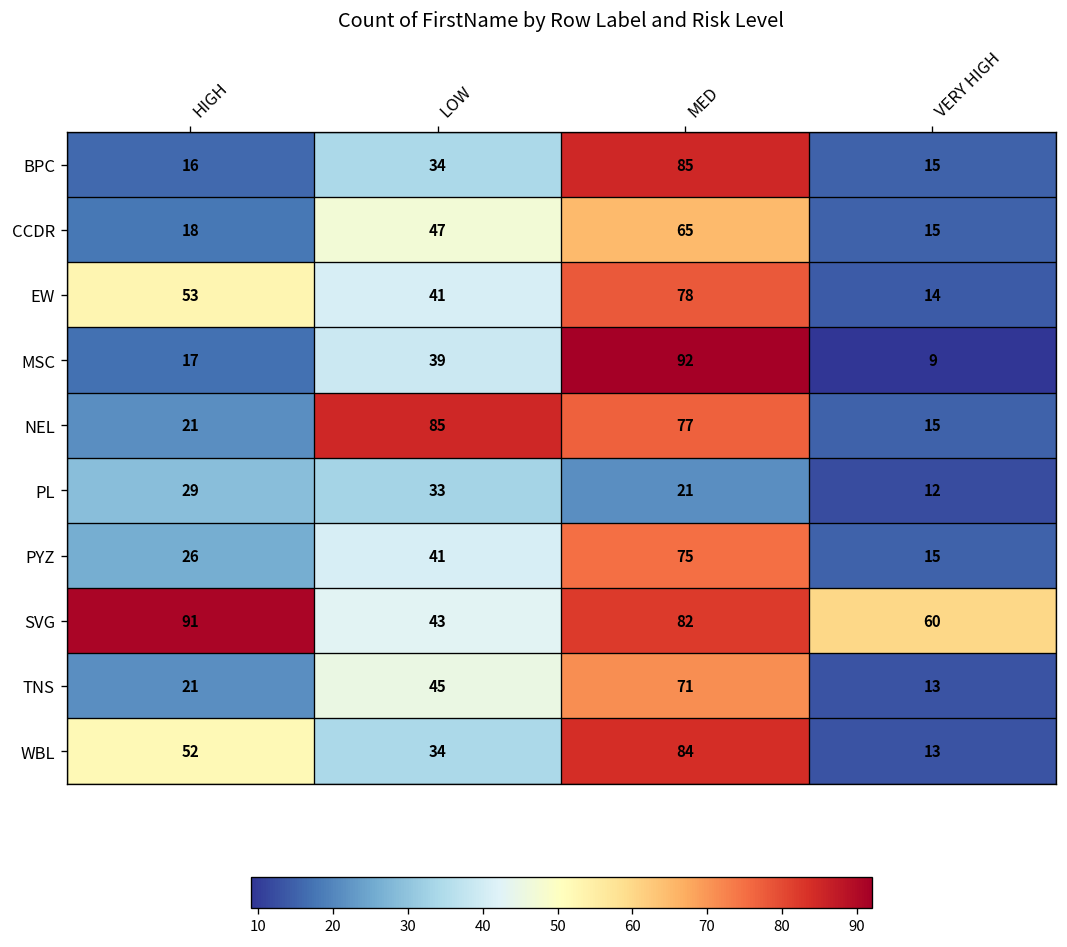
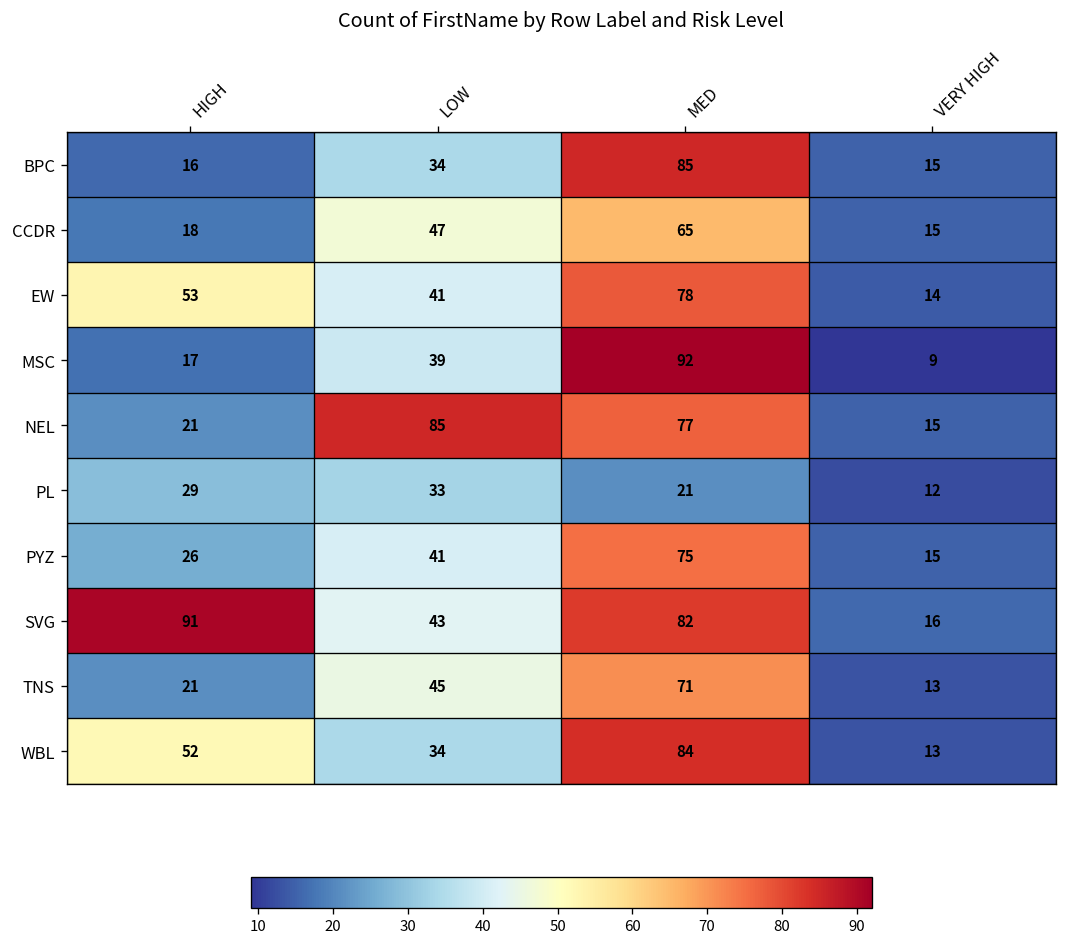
  {
    "BPC": {
      "HIGH": 16,
      "LOW": 34,
      "MED": 85,
      "VERY HIGH": 15
    },
    "CCDR": {
      "HIGH": 18,
      "LOW": 47,
      "MED": 65,
      "VERY HIGH": 15
    },
    "EW": {
      "HIGH": 53,
      "LOW": 41,
      "MED": 78,
      "VERY HIGH": 14
    },
    "MSC": {
      "HIGH": 17,
      "LOW": 39,
      "MED": 92,
      "VERY HIGH": 9
    },
    "NEL": {
      "HIGH": 21,
      "LOW": 85,
      "MED": 77,
      "VERY HIGH": 15
    },
    "PL": {
      "HIGH": 29,
      "LOW": 33,
      "MED": 21,
      "VERY HIGH": 12
    },
    "PYZ": {
      "HIGH": 26,
      "LOW": 41,
      "MED": 75,
      "VERY HIGH": 15
    },
    "SVG": {
      "HIGH": 91,
      "LOW": 43,
      "MED": 82,
-     "VERY HIGH": 60
+     "VERY HIGH": 16
    },
    "TNS": {
      "HIGH": 21,
      "LOW": 45,
      "MED": 71,
      "VERY HIGH": 13
    },
    "WBL": {
      "HIGH": 52,
      "LOW": 34,
      "MED": 84,
      "VERY HIGH": 13
    }
  }
